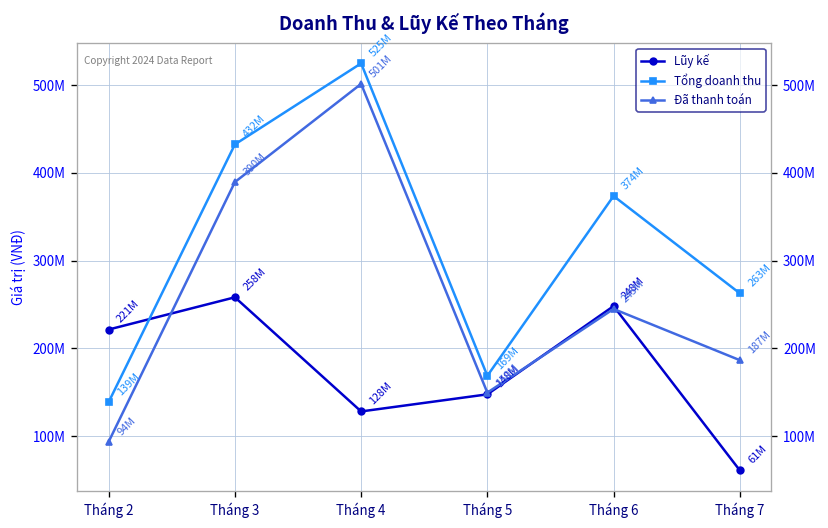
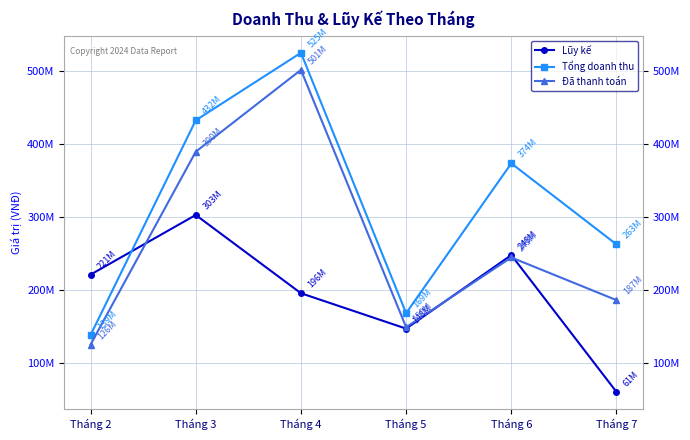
  {
    "Lũy kế": {
      "Tháng 2": "221M",
-     "Tháng 3": "258M",
-     "Tháng 4": "128M",
+     "Tháng 3": "303M",
+     "Tháng 4": "196M",
      "Tháng 7": "61M"
    },
    "Tổng doanh thu": {
      "Tháng 3": "432M",
      "Tháng 6": "374M",
      "Tháng 7": "263M"
    },
    "Đã thanh toán": {
-     "Tháng 2": "94M",
+     "Tháng 2": "126M",
      "Tháng 3": "390M",
      "Tháng 7": "187M"
    }
  }
